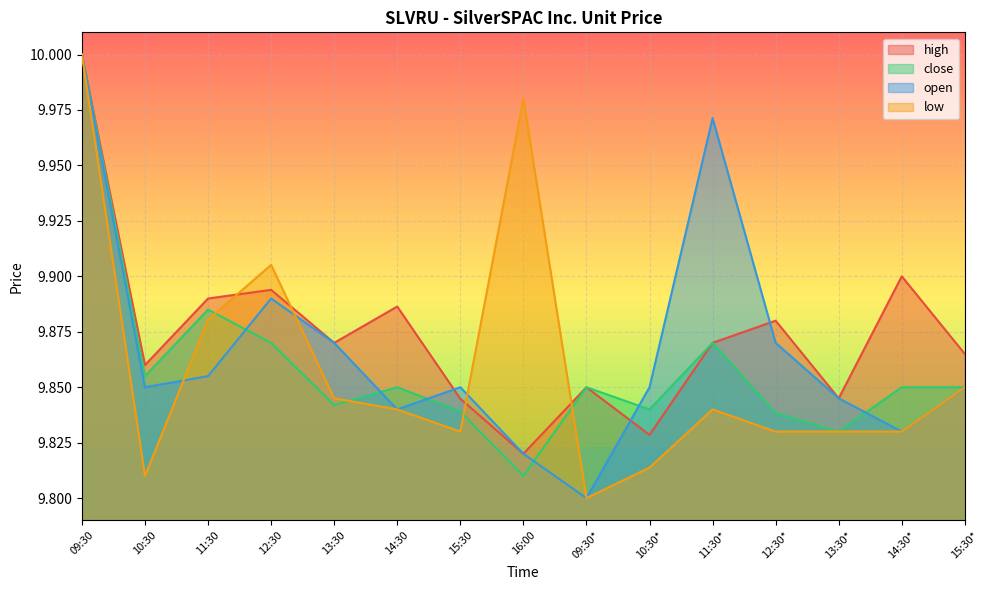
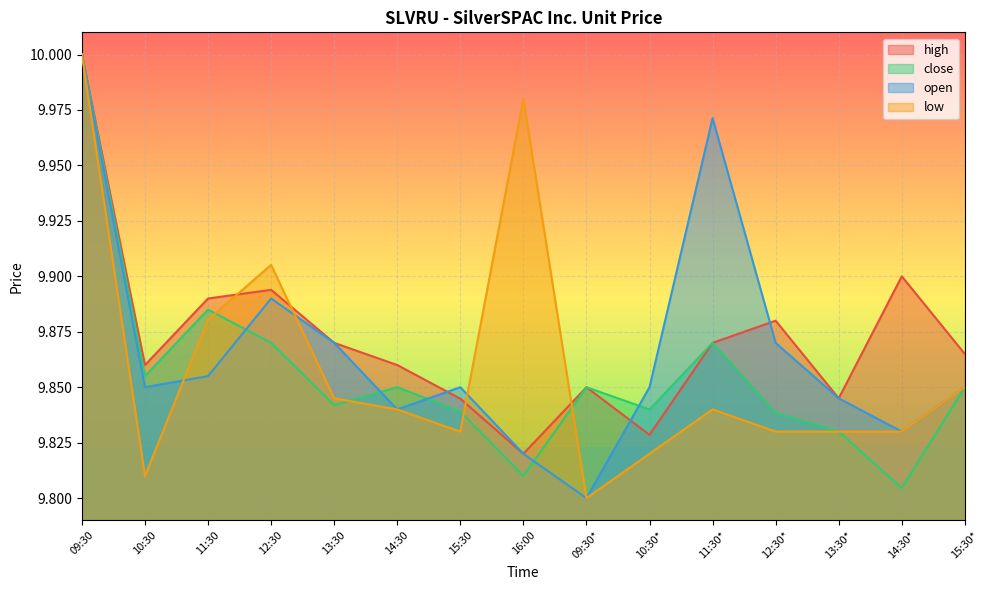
  {
    "high": {
      "10:30": 9.860,
      "11:30": 9.890,
      "12:30": 9.894,
-     "14:30": 9.886,
+     "14:30": 9.860,
      "15:30": 9.845,
      "10:30*": 9.829,
      "12:30*": 9.880,
      "14:30*": 9.900,
      "15:30*": 9.865
    },
    "close": {
      "10:30": 9.855,
      "11:30": 9.885,
      "12:30": 9.870,
      "13:30": 9.842,
      "14:30": 9.850,
      "15:30": 9.839,
      "16:00": 9.810,
      "10:30*": 9.840,
      "12:30*": 9.838,
-     "14:30*": 9.850
+     "14:30*": 9.805
    },
    "open": {
      "10:30": 9.850,
      "11:30": 9.855,
      "12:30": 9.890,
      "15:30": 9.850,
      "10:30*": 9.850,
      "11:30*": 9.971,
      "12:30*": 9.870
    },
    "low": {
      "10:30": 9.810,
      "11:30": 9.880,
      "12:30": 9.905,
      "13:30": 9.845,
      "15:30": 9.830,
      "16:00": 9.980,
-     "10:30*": 9.814,
+     "10:30*": 9.820,
      "11:30*": 9.840,
      "12:30*": 9.830
    }
  }
